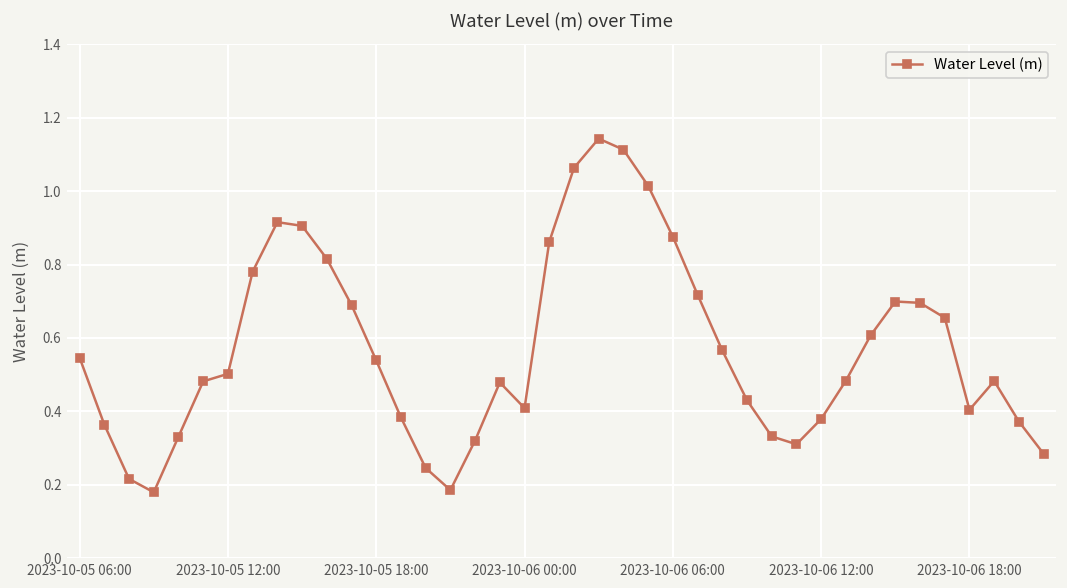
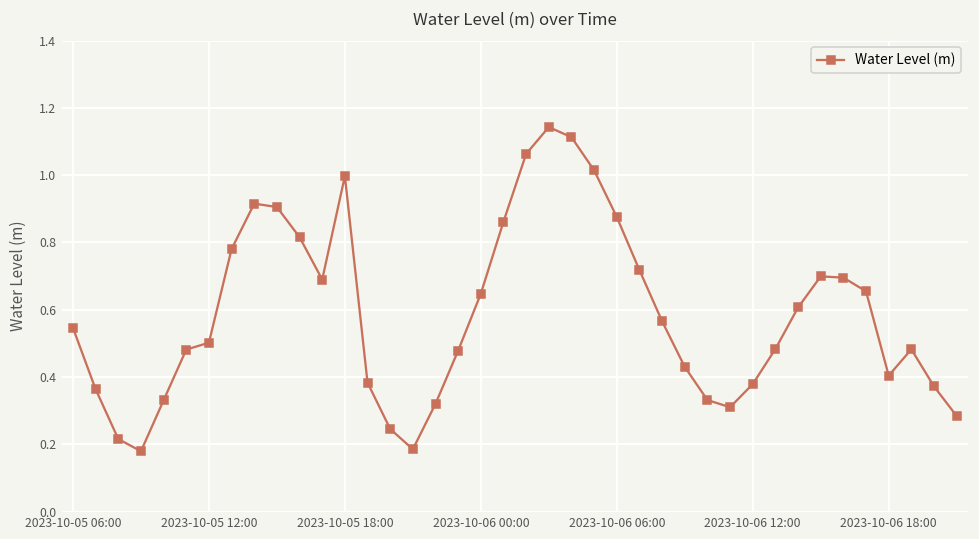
  {
    "2023-10-05 06:00": 0.55,
    "2023-10-05 12:00": 0.50,
-   "2023-10-05 18:00": 0.54,
-   "2023-10-06 00:00": 0.41,
+   "2023-10-05 18:00": 1.00,
+   "2023-10-06 00:00": 0.65,
    "2023-10-06 06:00": 0.88,
    "2023-10-06 12:00": 0.38,
    "2023-10-06 18:00": 0.40
  }
